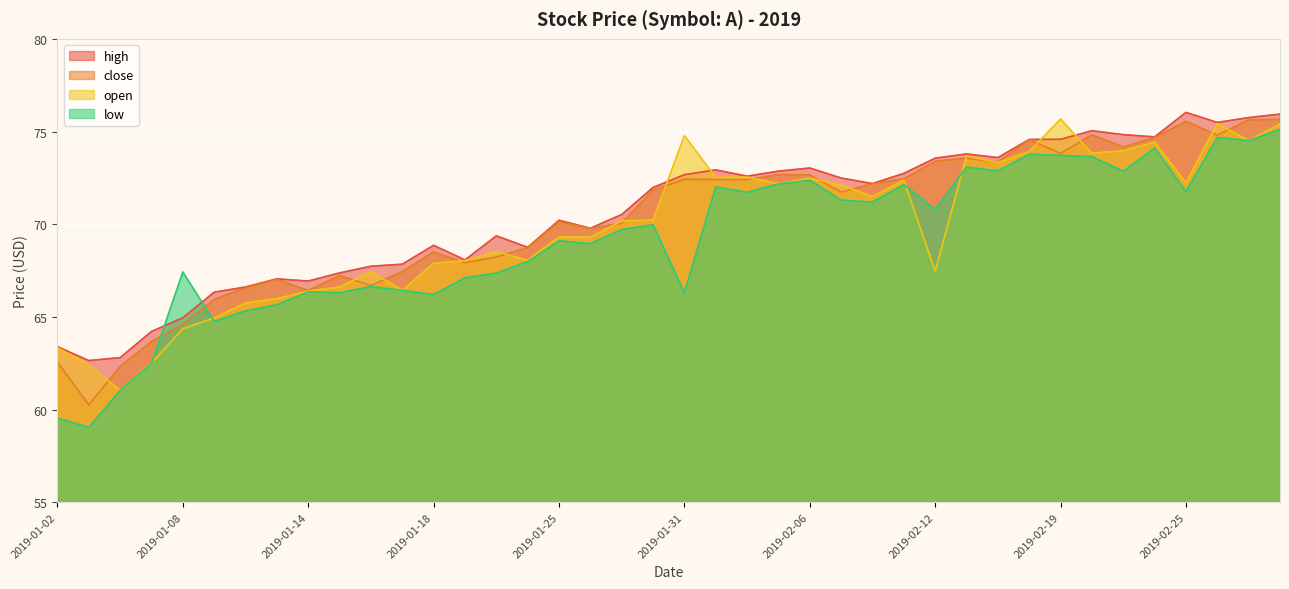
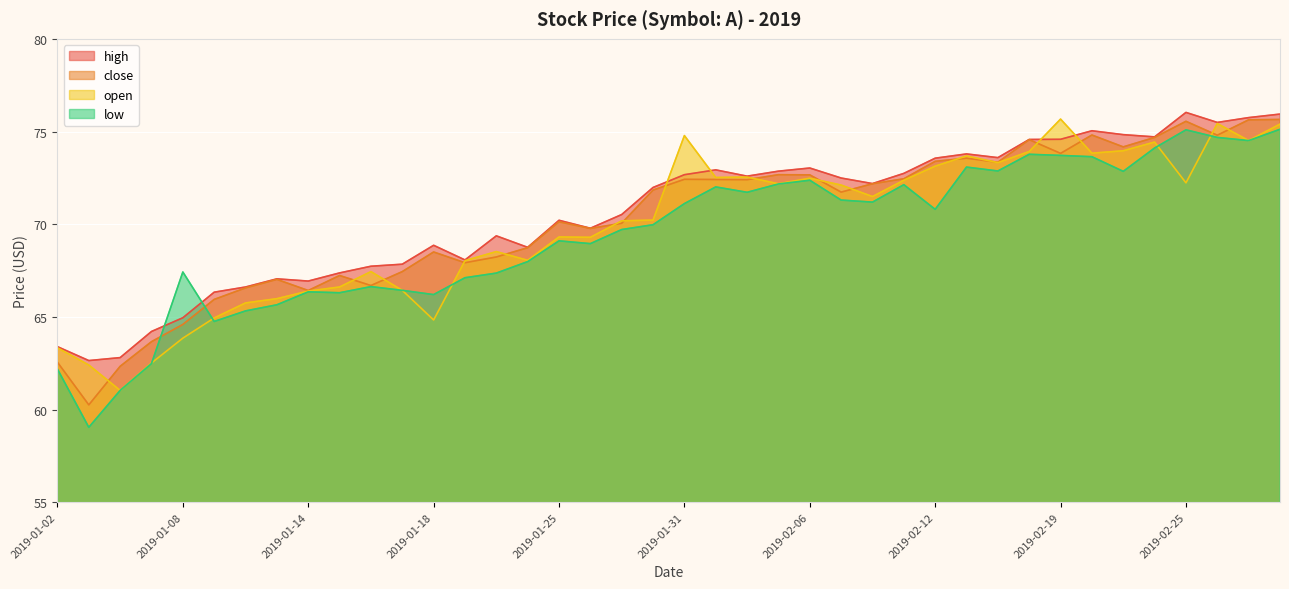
  {
    "open": {
-     "2019-01-08": 64.4,
-     "2019-01-18": 67.9,
+     "2019-01-08": 63.9,
+     "2019-01-18": 64.8,
      "2019-01-25": 69.3,
      "2019-01-31": 74.8,
-     "2019-02-12": 67.5,
+     "2019-02-12": 73.1,
      "2019-02-19": 75.7,
      "2019-02-25": 72.2
    },
    "low": {
-     "2019-01-02": 59.5,
+     "2019-01-02": 62.2,
      "2019-01-08": 67.4,
      "2019-01-18": 66.2,
      "2019-01-25": 69.1,
-     "2019-01-31": 66.3,
+     "2019-01-31": 71.1,
      "2019-02-12": 70.8,
-     "2019-02-25": 71.8
+     "2019-02-25": 75.1
    }
  }
